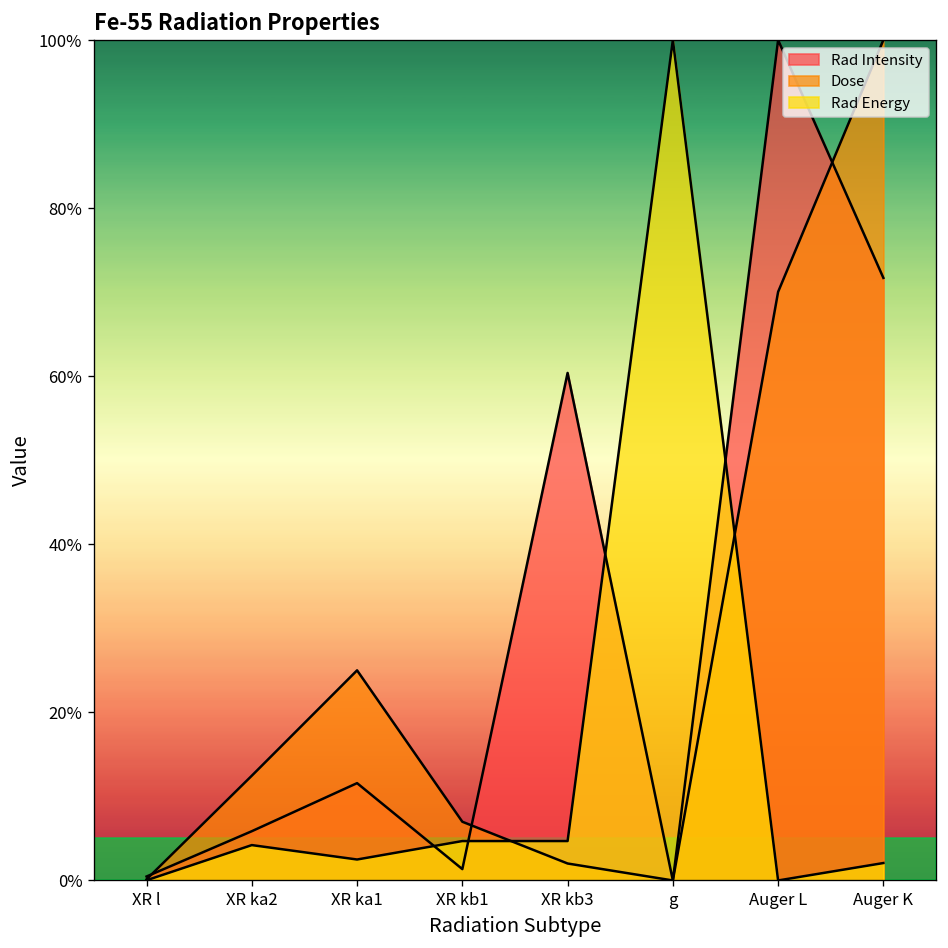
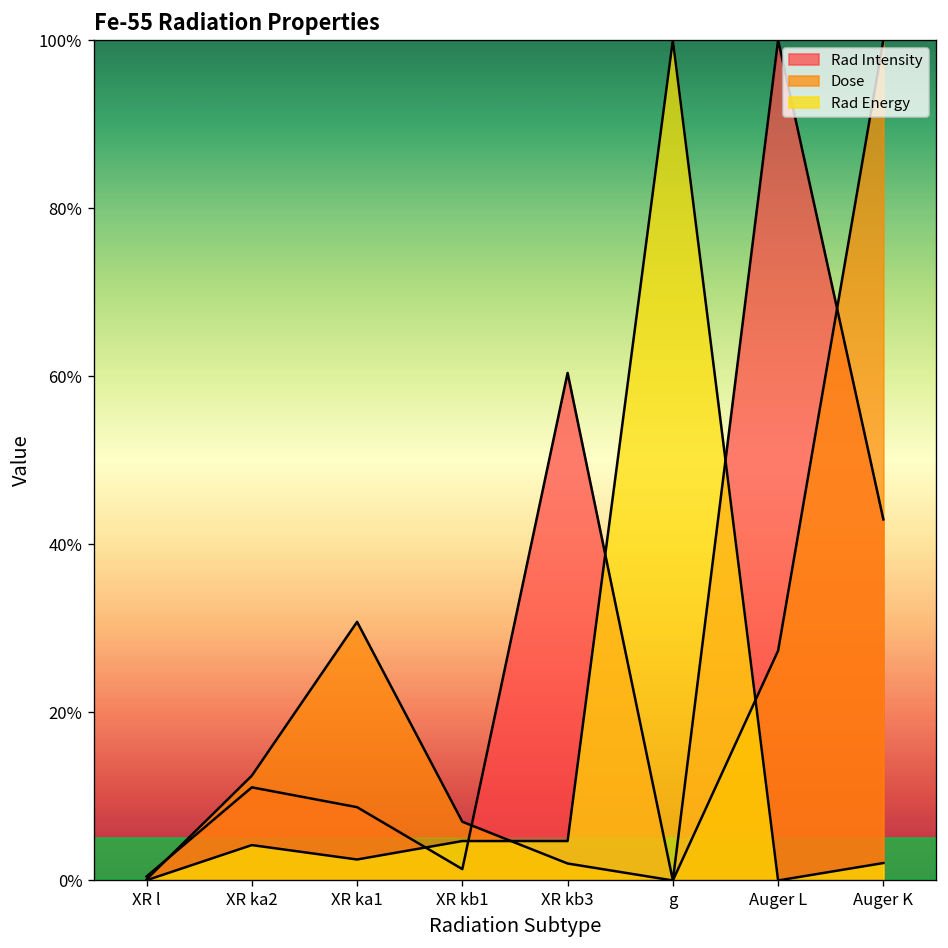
  {
    "Rad Intensity": {
-     "XR ka2": "6%",
-     "XR ka1": "12%",
+     "XR ka2": "11%",
+     "XR ka1": "9%",
      "XR kb3": "60%",
      "Auger L": "100%",
-     "Auger K": "72%"
+     "Auger K": "43%"
    },
    "Dose": {
      "XR ka2": "12%",
-     "XR ka1": "25%",
+     "XR ka1": "31%",
      "XR kb1": "7%",
-     "Auger L": "70%",
+     "Auger L": "27%",
      "Auger K": "100%"
    },
    "Rad Energy": {
      "g": "100%"
    }
  }
